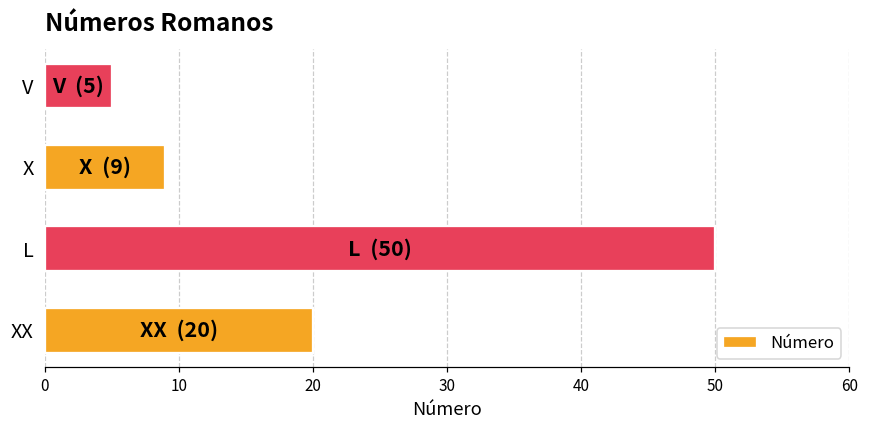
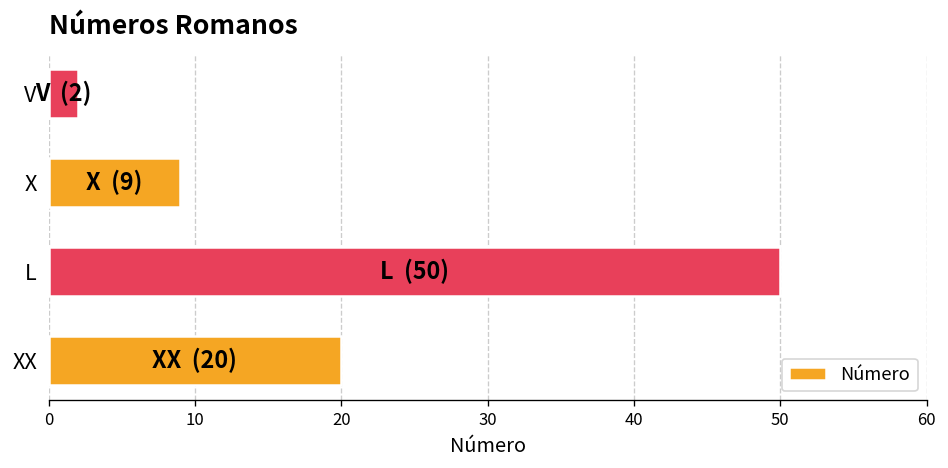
  {
-   "V": "(5)",
+   "V": "(2)",
    "X": "(9)",
    "L": "(50)",
    "XX": "(20)"
  }
